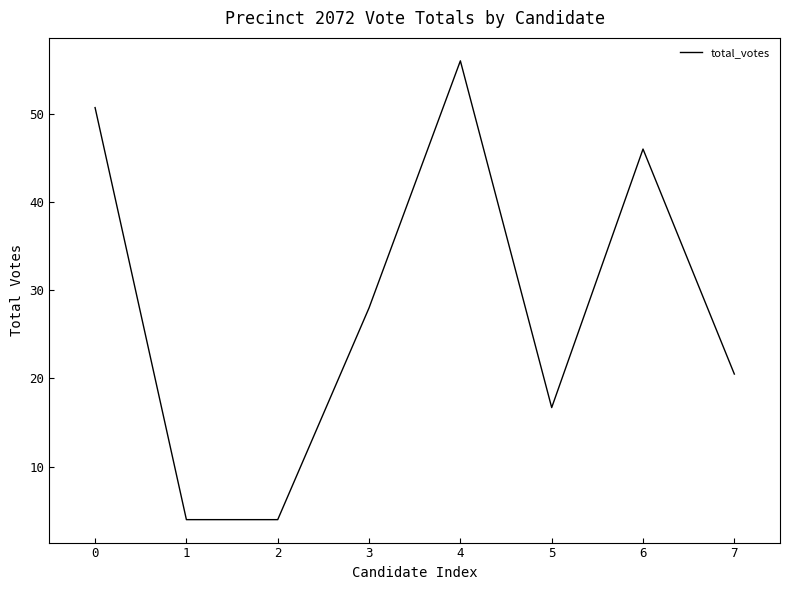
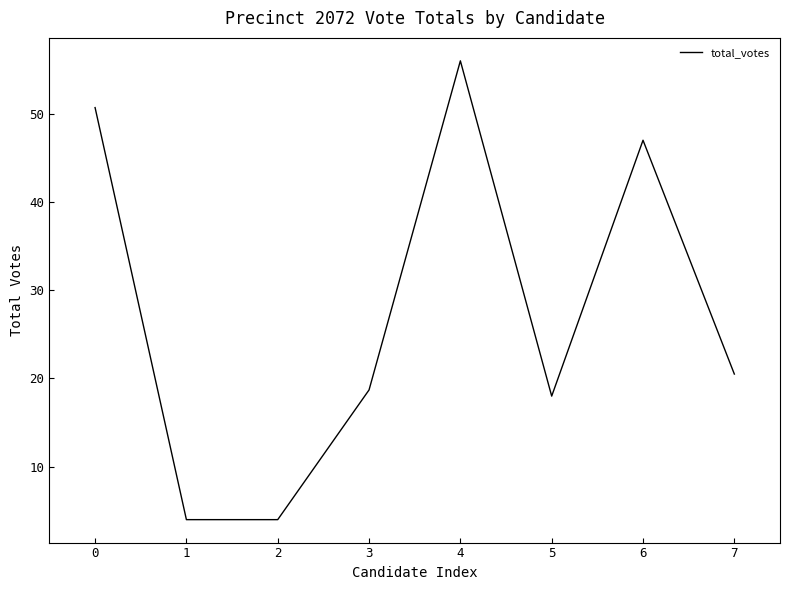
  {
    "0": 51,
    "1": 4,
    "2": 4,
-   "3": 28,
+   "3": 19,
    "4": 56,
-   "5": 17,
-   "6": 46,
+   "5": 18,
+   "6": 47,
    "7": 21
  }
